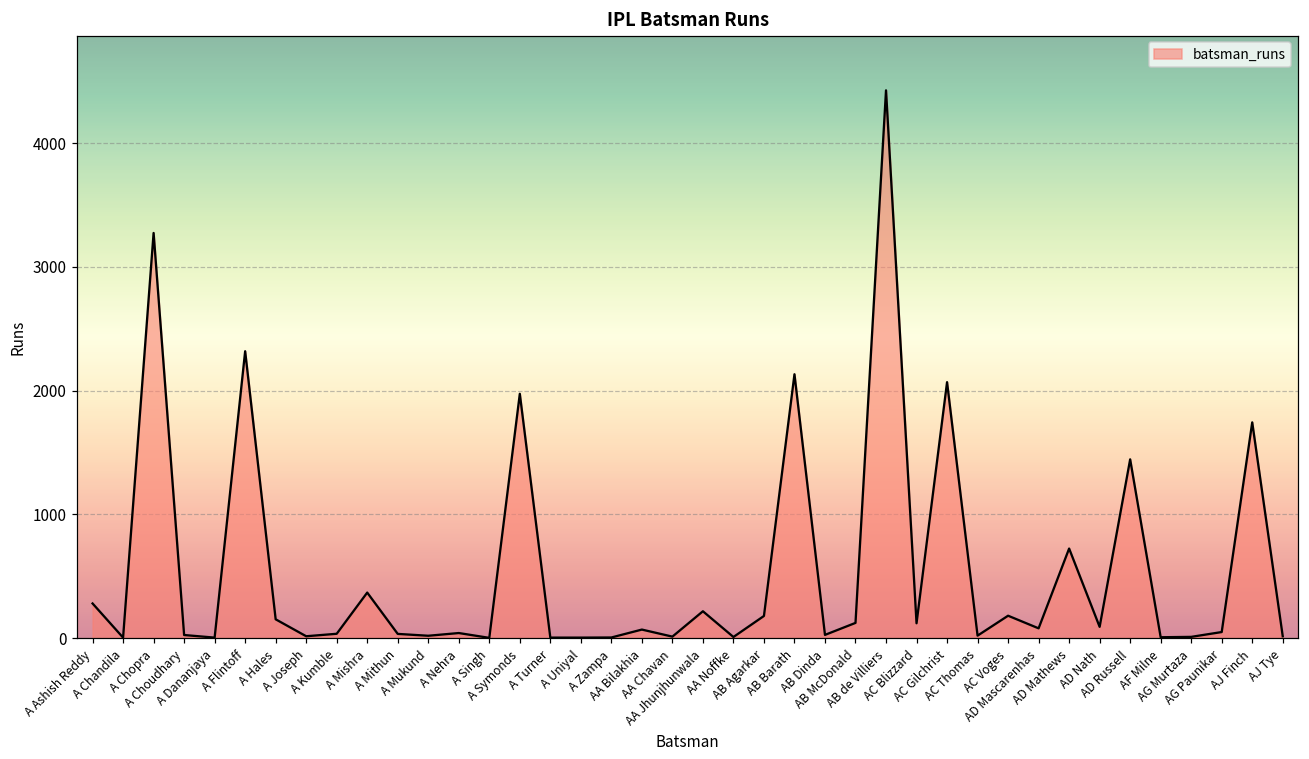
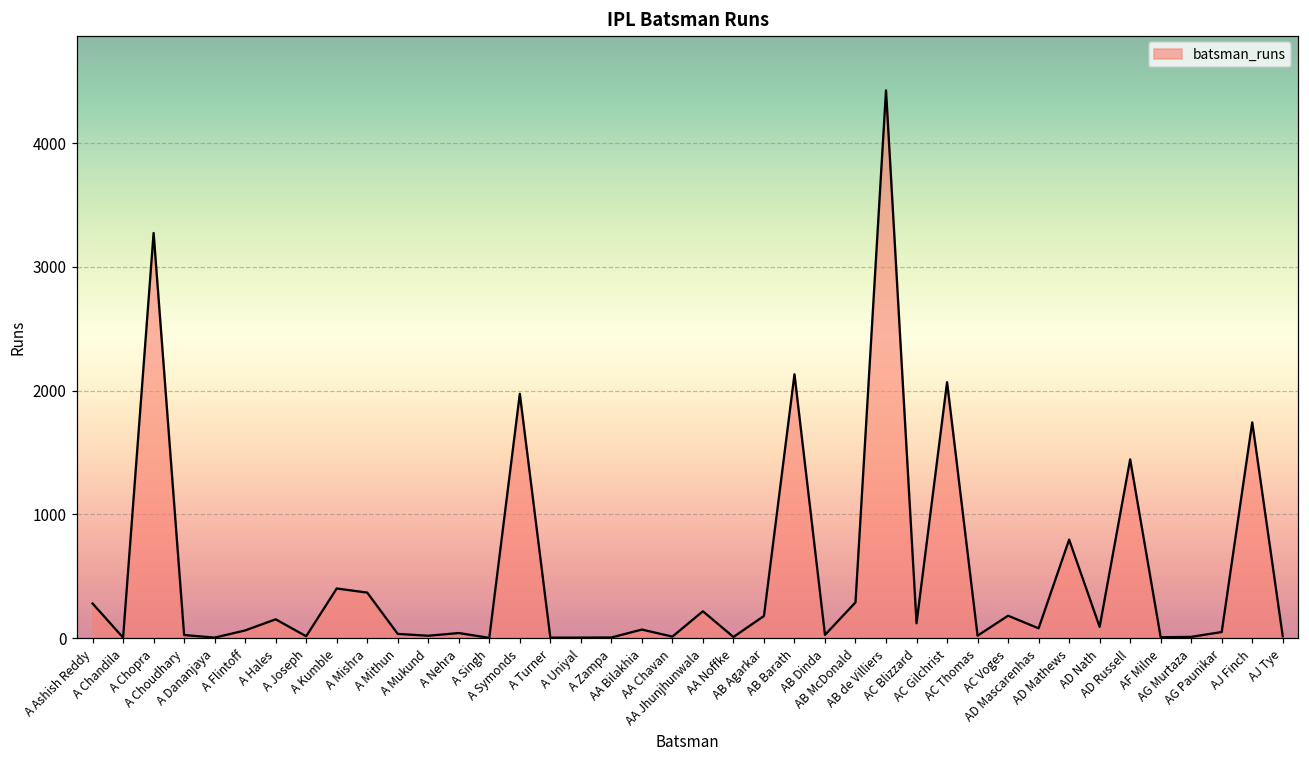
  {
    "A Ashish Reddy": 280,
    "A Chandila": 0,
    "A Chopra": 3280,
    "A Choudhary": 30,
    "A Dananjaya": 0,
-   "A Flintoff": 2320,
+   "A Flintoff": 60,
    "A Hales": 150,
    "A Joseph": 20,
-   "A Kumble": 40,
+   "A Kumble": 400,
    "A Mishra": 370,
    "A Mithun": 30,
    "A Mukund": 20,
    "A Nehra": 40,
    "A Singh": 0,
    "A Symonds": 1980,
    "A Turner": 0,
    "A Uniyal": 0,
    "A Zampa": 10,
    "AA Bilakhia": 70,
    "AA Chavan": 10,
    "AA Jhunjhunwala": 220,
    "AA Noffke": 10,
    "AB Agarkar": 180,
    "AB Barath": 2130,
    "AB Dinda": 30,
-   "AB McDonald": 120,
+   "AB McDonald": 290,
    "AB de Villiers": 4430,
    "AC Blizzard": 120,
    "AC Gilchrist": 2070,
    "AC Thomas": 20,
    "AC Voges": 180,
    "AD Mascarenhas": 80,
-   "AD Mathews": 720,
+   "AD Mathews": 800,
    "AD Nath": 90,
    "AD Russell": 1450,
    "AF Milne": 10,
    "AG Murtaza": 10,
    "AG Paunikar": 50,
    "AJ Finch": 1740,
    "AJ Tye": 20
  }
